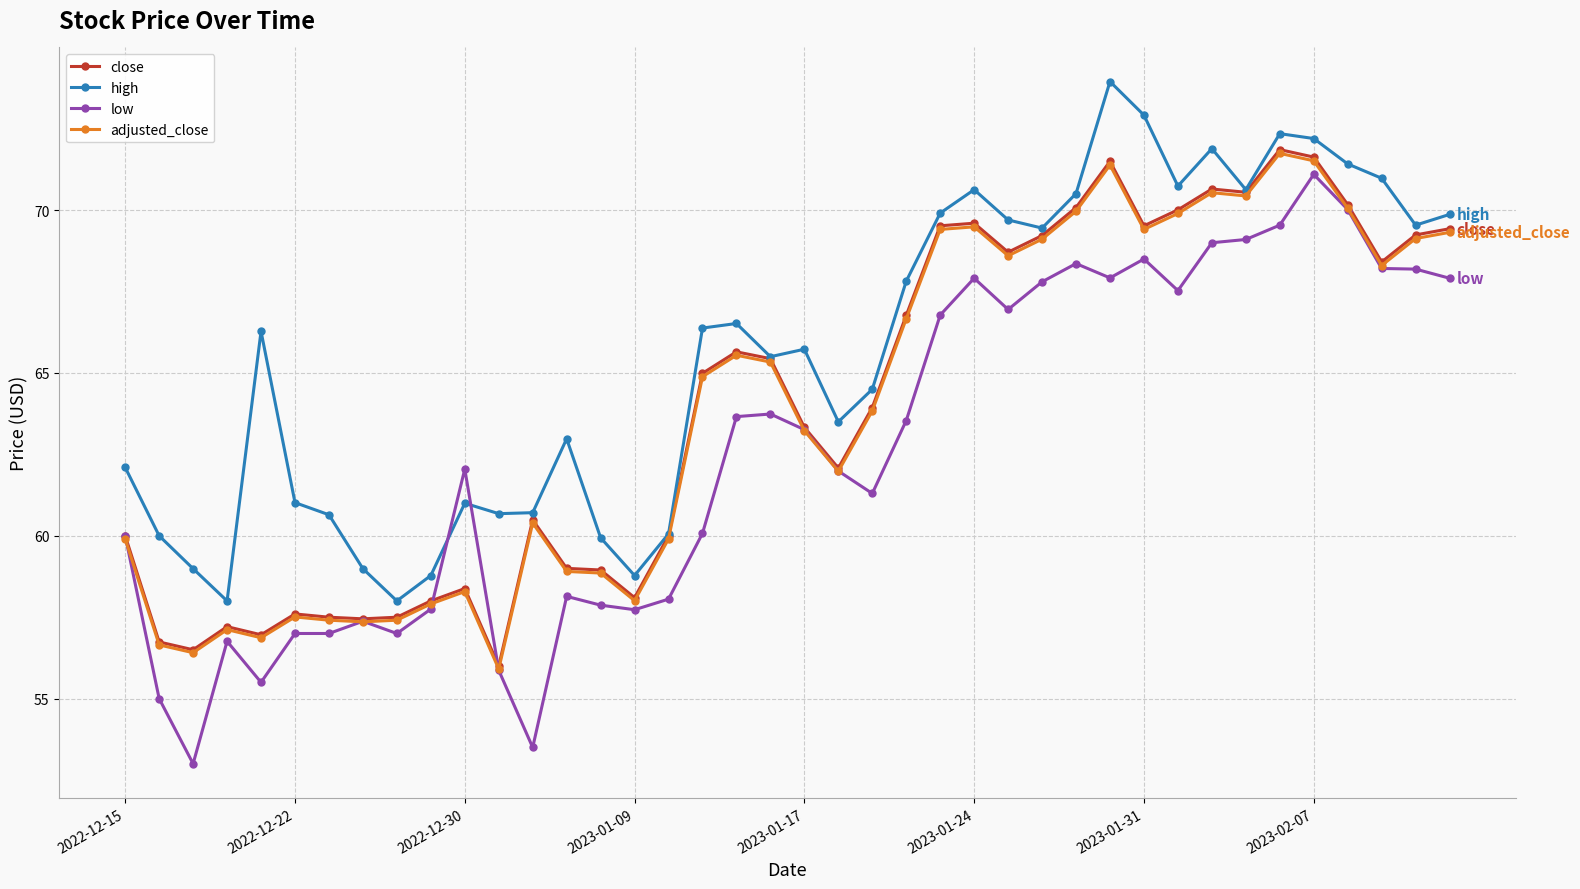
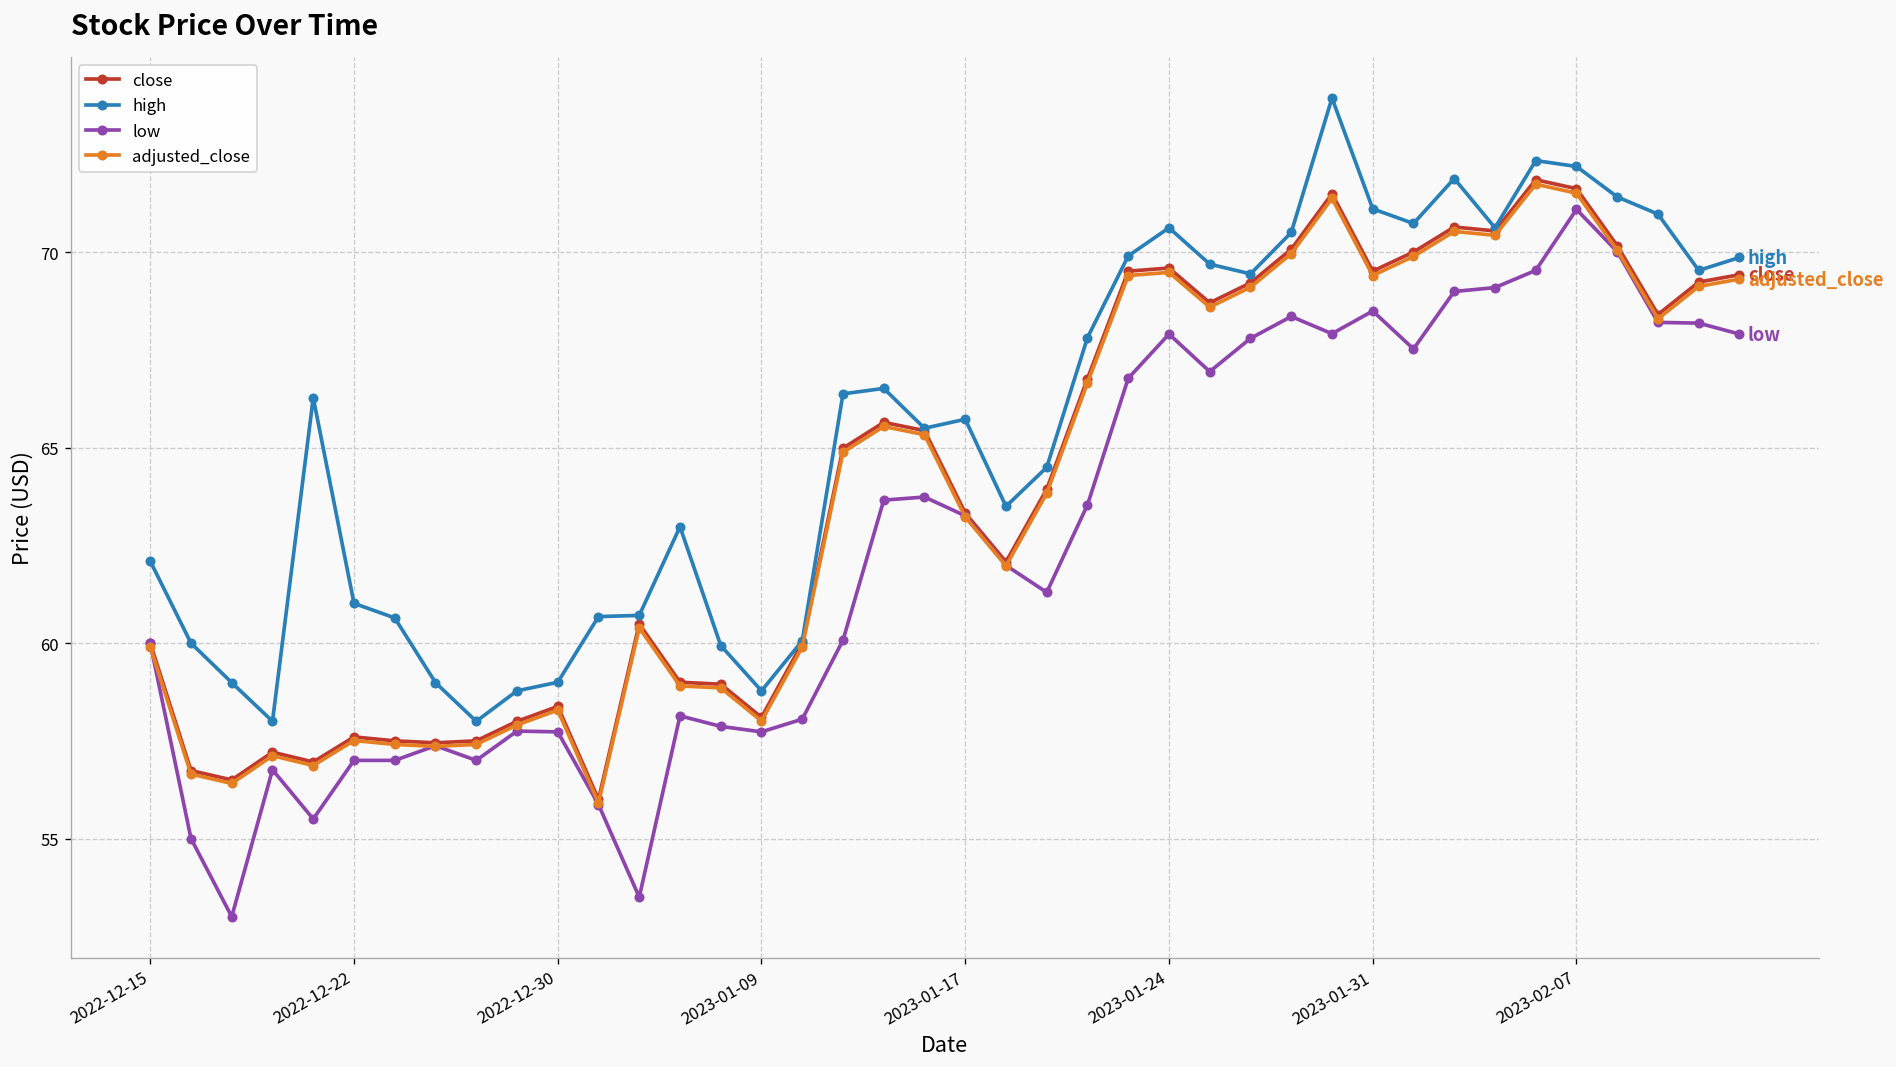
  {
    "close": {
      "2022-12-22": 57.6,
      "2022-12-30": 58.4,
      "2023-01-09": 58.1,
      "2023-01-24": 69.6,
      "2023-01-31": 69.5,
      "2023-02-07": 71.6
    },
    "high": {
      "2022-12-15": 62.1,
      "2022-12-22": 61.0,
-     "2022-12-30": 61,
+     "2022-12-30": 59,
      "2023-01-09": 58.8,
      "2023-01-17": 65.7,
      "2023-01-24": 70.6,
-     "2023-01-31": 72.9,
+     "2023-01-31": 71.1,
      "2023-02-07": 72.2
    },
    "low": {
      "2022-12-22": 57.0,
-     "2022-12-30": 62.1,
+     "2022-12-30": 57.7,
      "2023-01-09": 57.7,
      "2023-01-24": 67.9,
      "2023-01-31": 68.5,
      "2023-02-07": 71.1
    },
    "adjusted_close": {
      "2022-12-15": 59.9,
      "2022-12-22": 57.5,
      "2022-12-30": 58.3,
      "2023-01-09": 58.0,
      "2023-01-24": 69.5,
      "2023-01-31": 69.4,
      "2023-02-07": 71.5
    }
  }
